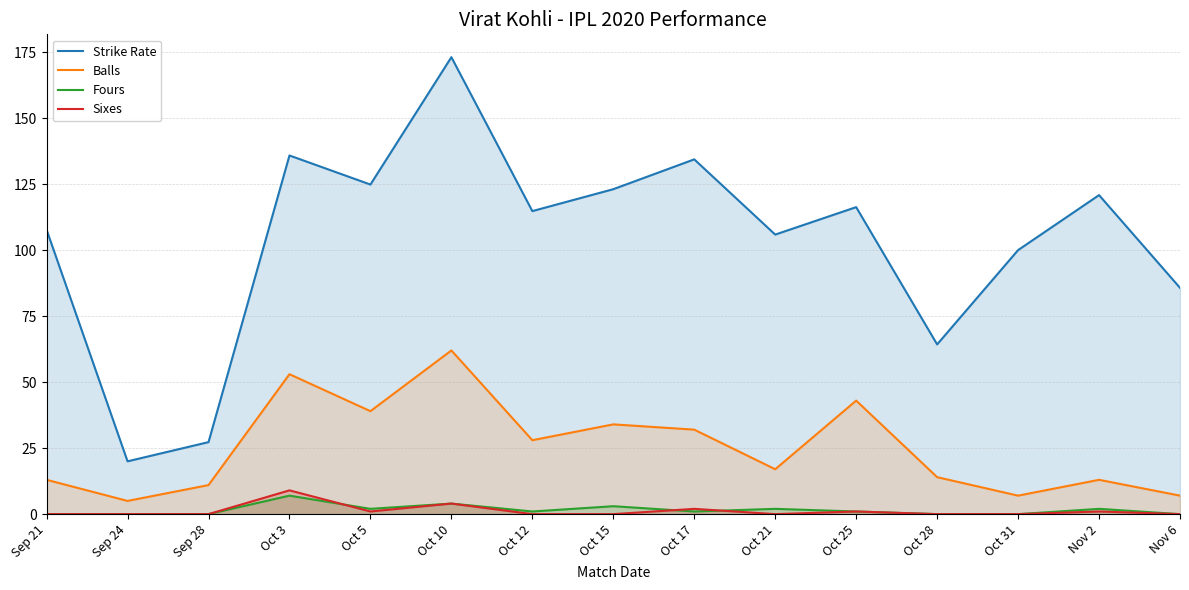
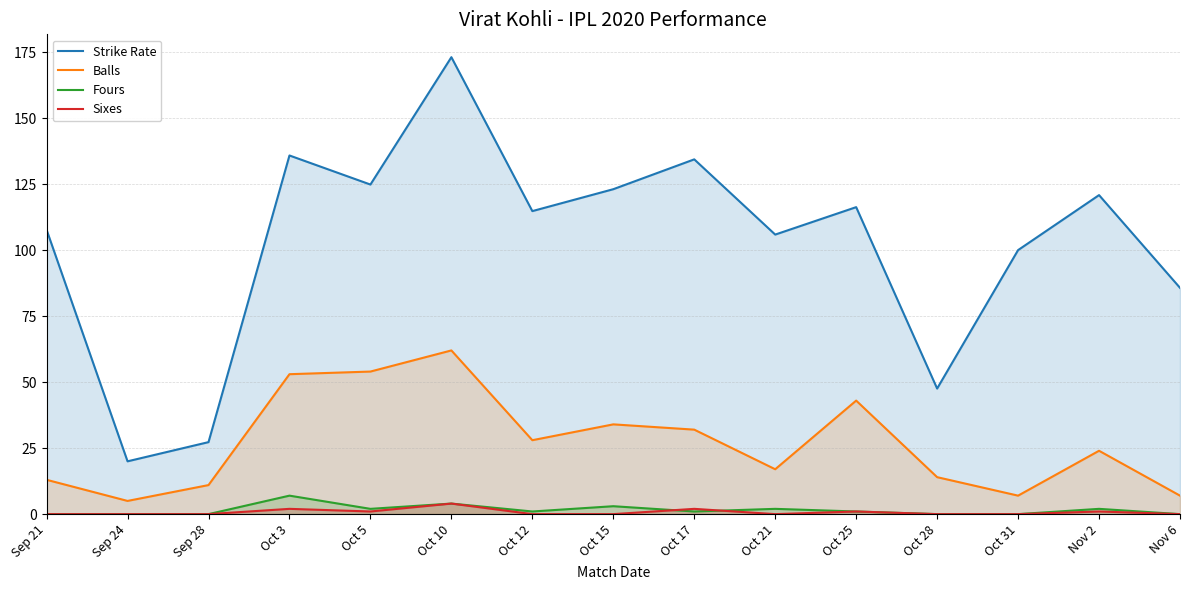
  {
    "Strike Rate": {
      "Sep 21": 108,
      "Sep 24": 20,
      "Sep 28": 27,
      "Oct 3": 136,
      "Oct 5": 125,
      "Oct 10": 173,
      "Oct 12": 115,
      "Oct 15": 123,
      "Oct 17": 134,
      "Oct 21": 106,
      "Oct 25": 116,
-     "Oct 28": 64,
+     "Oct 28": 48,
      "Oct 31": 100,
      "Nov 2": 121,
      "Nov 6": 86
    },
    "Balls": {
      "Sep 21": 13,
      "Sep 24": 5,
      "Sep 28": 11,
      "Oct 3": 53,
-     "Oct 5": 39,
+     "Oct 5": 54,
      "Oct 10": 62,
      "Oct 12": 28,
      "Oct 15": 34,
      "Oct 17": 32,
      "Oct 21": 17,
      "Oct 25": 43,
      "Oct 28": 14,
      "Oct 31": 7,
-     "Nov 2": 13,
+     "Nov 2": 24,
      "Nov 6": 7
    },
    "Fours": {
      "Oct 3": 7,
      "Oct 5": 2,
      "Oct 12": 1,
      "Oct 15": 3,
      "Oct 17": 1,
      "Oct 21": 2,
      "Nov 2": 2
    },
    "Sixes": {
-     "Oct 3": 9,
+     "Oct 3": 2,
      "Oct 5": 1,
      "Oct 12": 0,
      "Oct 15": 0,
      "Oct 17": 2,
      "Oct 21": 0,
      "Nov 2": 1
    }
  }
